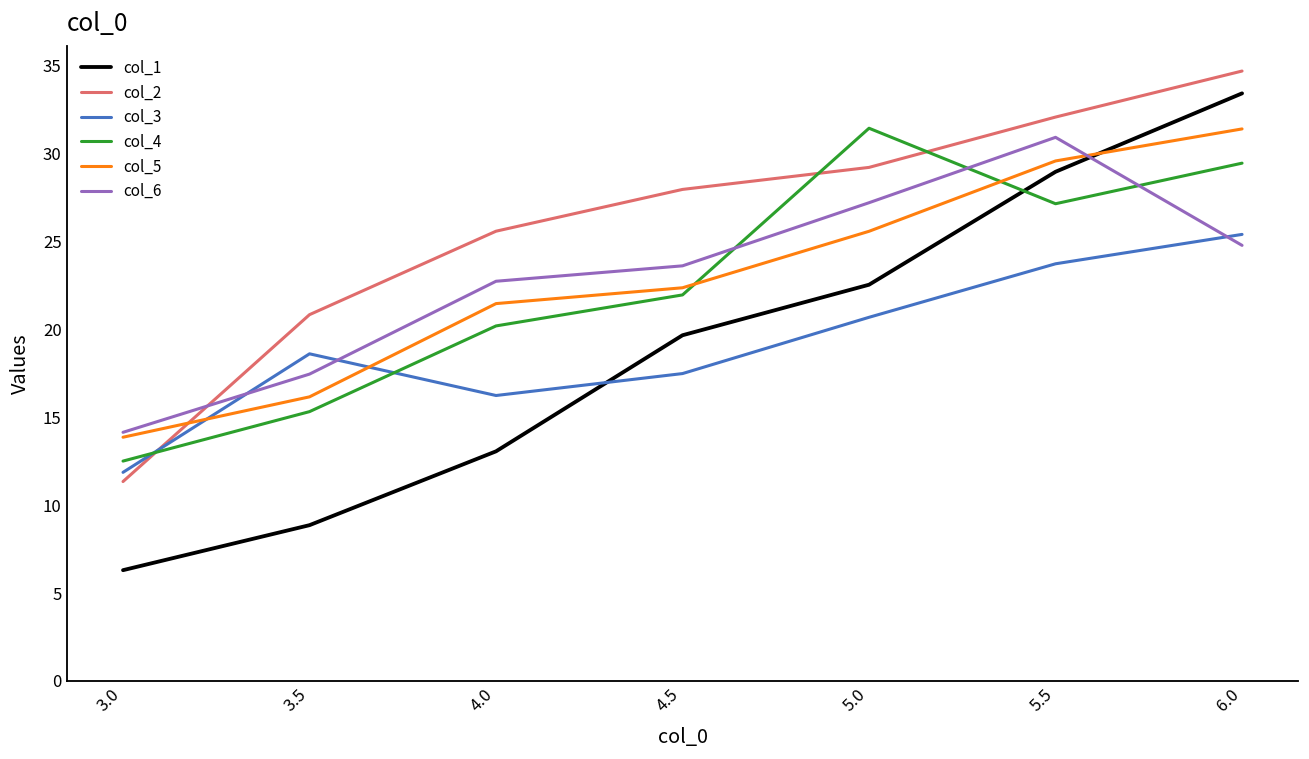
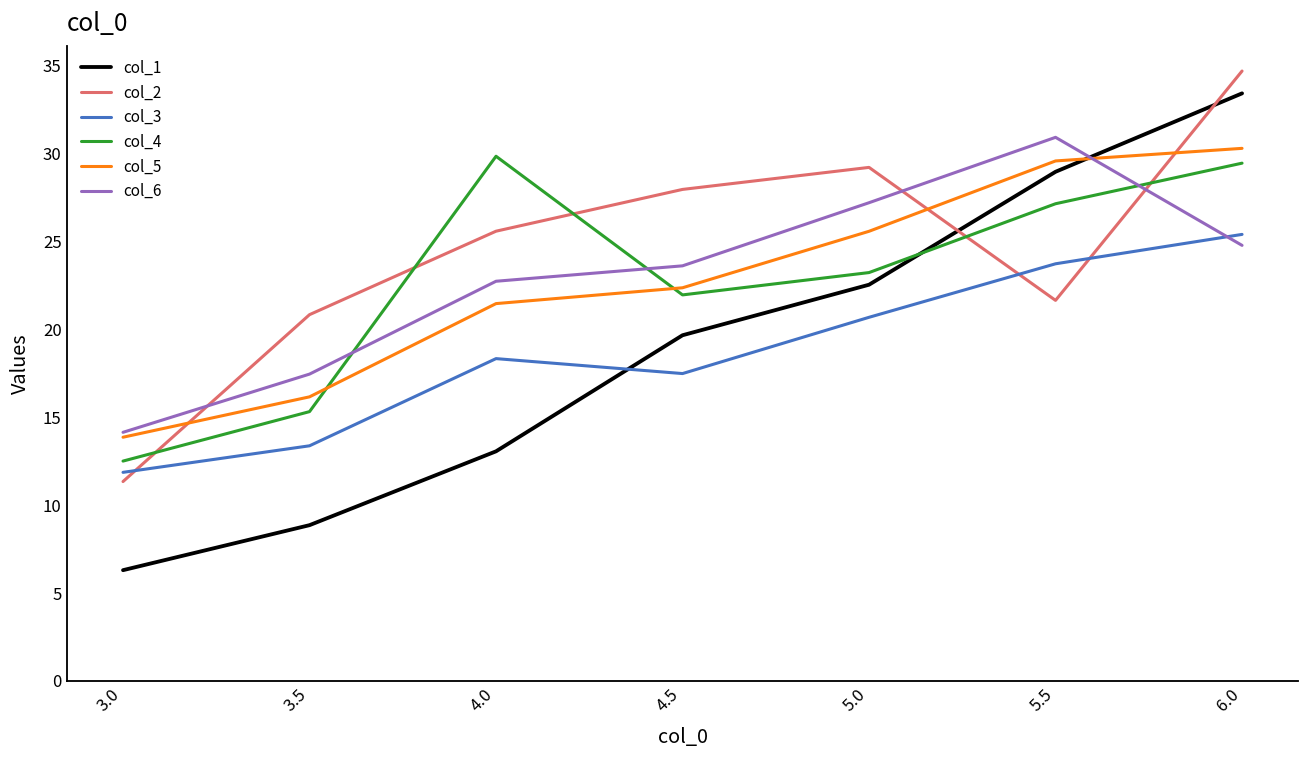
  {
    "col_1": {
      "3.0": 6.3,
      "3.5": 8.9,
      "4.0": 13.1,
      "4.5": 19.7,
      "5.0": 22.5,
      "5.5": 29.0,
      "6.0": 33.4
    },
    "col_2": {
      "3.0": 11.3,
      "3.5": 20.8,
      "4.0": 25.6,
      "4.5": 28.0,
      "5.0": 29.2,
-     "5.5": 32.1,
+     "5.5": 21.7,
      "6.0": 34.7
    },
    "col_3": {
      "3.0": 11.9,
-     "3.5": 18.6,
-     "4.0": 16.2,
+     "3.5": 13.4,
+     "4.0": 18.3,
      "4.5": 17.5,
      "5.0": 20.7,
      "5.5": 23.7,
      "6.0": 25.4
    },
    "col_4": {
      "3.0": 12.5,
      "3.5": 15.3,
-     "4.0": 20.2,
+     "4.0": 29.9,
      "4.5": 22.0,
-     "5.0": 31.4,
+     "5.0": 23.2,
      "5.5": 27.1,
      "6.0": 29.5
    },
    "col_5": {
      "3.0": 13.9,
      "3.5": 16.2,
      "4.0": 21.5,
      "4.5": 22.4,
      "5.0": 25.6,
      "5.5": 29.6,
-     "6.0": 31.4
+     "6.0": 30.3
    },
    "col_6": {
      "3.0": 14.1,
      "3.5": 17.5,
      "4.0": 22.7,
      "4.5": 23.6,
      "5.0": 27.2,
      "5.5": 30.9,
      "6.0": 24.8
    }
  }
